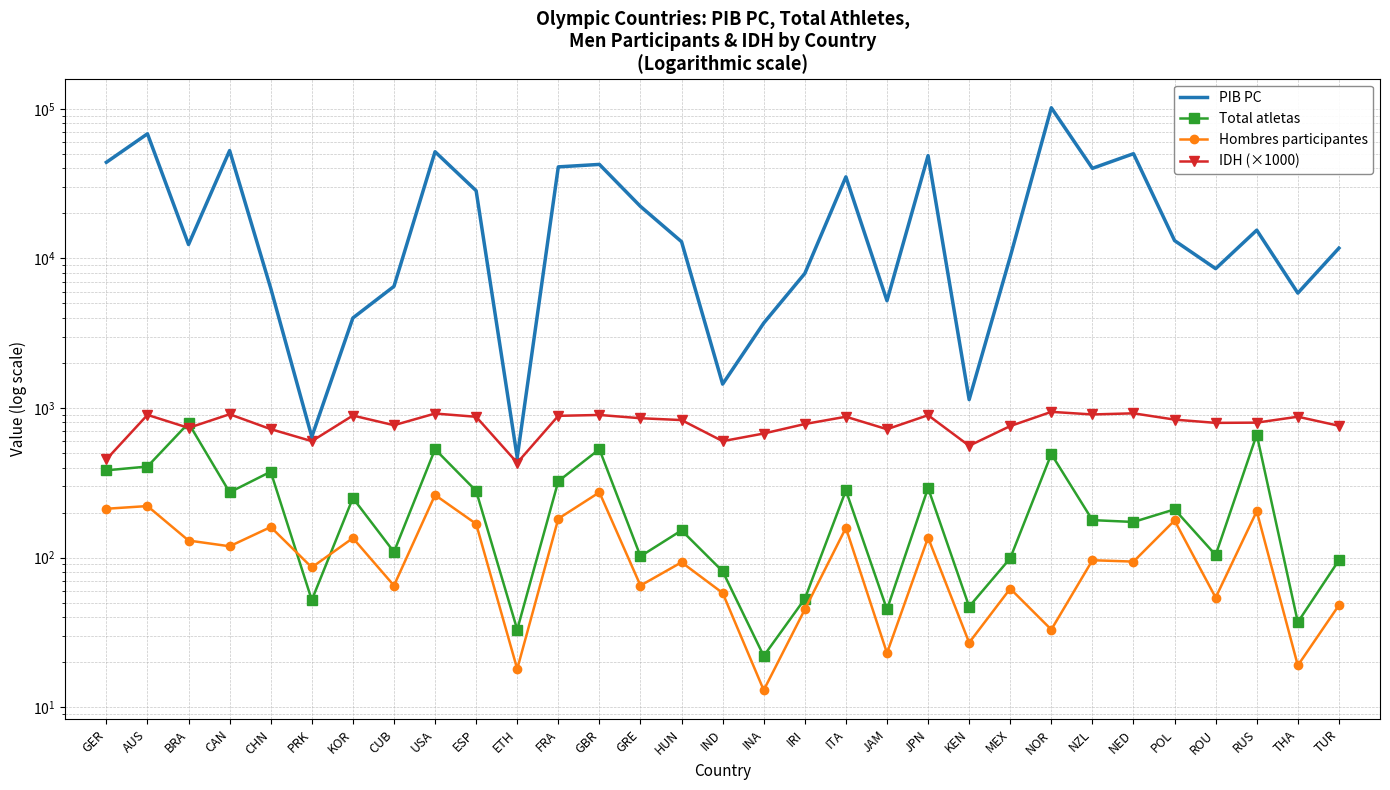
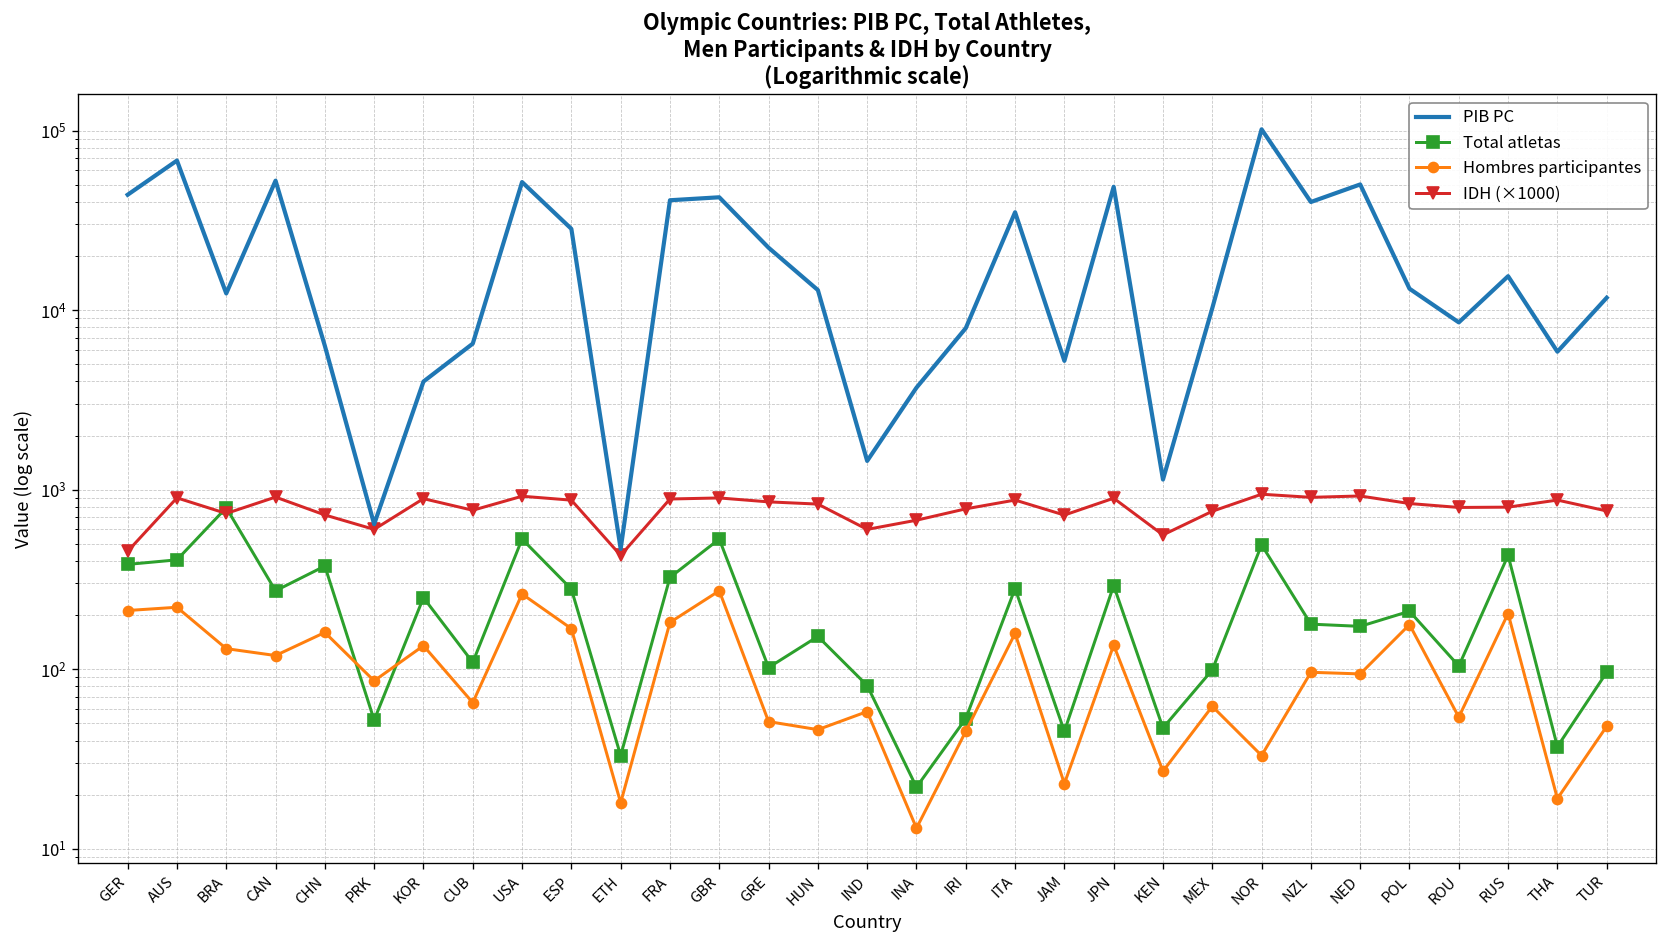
  {
    "PIB PC": {
      "GER": 44000,
      "AUS": 70000,
      "BRA": 12000,
      "CAN": 53000,
      "CHN": 6300,
      "PRK": 640,
      "KOR": 4000,
      "CUB": 6500,
      "USA": 52000,
      "ESP": 28000,
      "ETH": 470,
      "FRA": 41000,
      "GBR": 42000,
      "GRE": 22000,
      "HUN": 13000,
      "IND": 1400,
      "INA": 3700,
      "IRI": 8000,
      "ITA": 35000,
      "JAM": 5200,
      "JPN": 49000,
      "KEN": 1100,
      "MEX": 10000,
      "NOR": 100000,
      "NZL": 40000,
      "NED": 50000,
      "POL": 13000,
      "ROU": 9000,
      "RUS": 15000,
      "THA": 5900,
      "TUR": 12000
    },
    "Total atletas": {
      "GER": 380,
      "AUS": 410,
      "BRA": 800,
      "CAN": 270,
      "CHN": 380,
      "PRK": 52,
      "KOR": 250,
      "CUB": 110,
      "USA": 530,
      "ESP": 280,
      "ETH": 33,
      "FRA": 320,
      "GBR": 530,
      "GRE": 100,
      "HUN": 150,
      "IND": 80,
      "INA": 22,
      "IRI": 53,
      "ITA": 280,
      "JAM": 45,
      "JPN": 290,
      "KEN": 47,
      "MEX": 100,
      "NOR": 490,
      "NZL": 180,
      "NED": 170,
      "POL": 210,
      "ROU": 100,
-     "RUS": 700,
+     "RUS": 430,
      "THA": 37,
      "TUR": 100
    },
    "Hombres participantes": {
      "GER": 210,
      "AUS": 220,
      "BRA": 130,
      "CAN": 120,
      "CHN": 160,
      "PRK": 90,
      "KOR": 140,
      "CUB": 70,
      "USA": 260,
      "ESP": 170,
      "ETH": 18,
      "FRA": 180,
      "GBR": 270,
-     "GRE": 70,
-     "HUN": 90,
+     "GRE": 51,
+     "HUN": 46,
      "IND": 58,
      "INA": 13,
      "IRI": 45,
      "ITA": 160,
      "JAM": 23,
      "JPN": 140,
      "KEN": 27,
      "MEX": 62,
      "NOR": 33,
      "NZL": 100,
      "NED": 90,
      "POL": 180,
      "ROU": 54,
      "RUS": 200,
      "THA": 19,
      "TUR": 48
    },
    "IDH (×1000)": {
      "GER": 450,
      "AUS": 900,
      "BRA": 700,
      "CAN": 900,
      "CHN": 700,
      "PRK": 600,
      "KOR": 900,
      "CUB": 800,
      "USA": 900,
      "ESP": 900,
      "ETH": 430,
      "FRA": 900,
      "GBR": 900,
      "GRE": 900,
      "HUN": 800,
      "IND": 600,
      "INA": 700,
      "IRI": 800,
      "ITA": 900,
      "JAM": 700,
      "JPN": 900,
      "KEN": 560,
      "MEX": 800,
      "NOR": 900,
      "NZL": 900,
      "NED": 900,
      "POL": 800,
      "ROU": 800,
      "RUS": 800,
      "THA": 900,
      "TUR": 800
    }
  }
